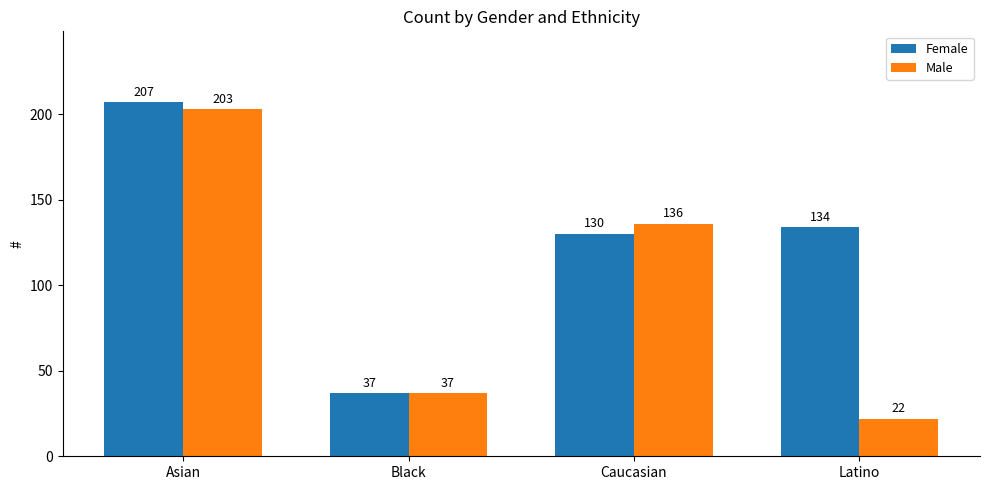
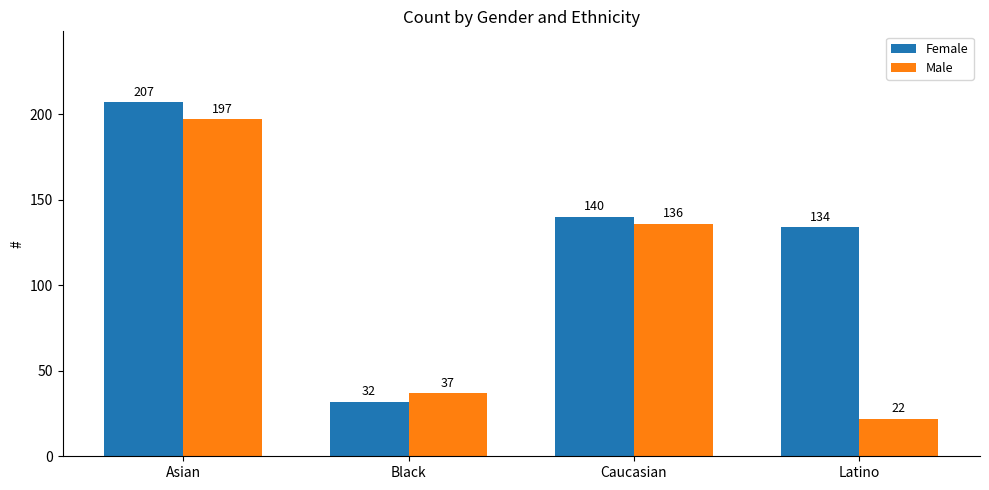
  {
    "Female": {
      "Asian": 207,
-     "Black": 37,
-     "Caucasian": 130,
+     "Black": 32,
+     "Caucasian": 140,
      "Latino": 134
    },
    "Male": {
-     "Asian": 203,
+     "Asian": 197,
      "Black": 37,
      "Caucasian": 136,
      "Latino": 22
    }
  }
